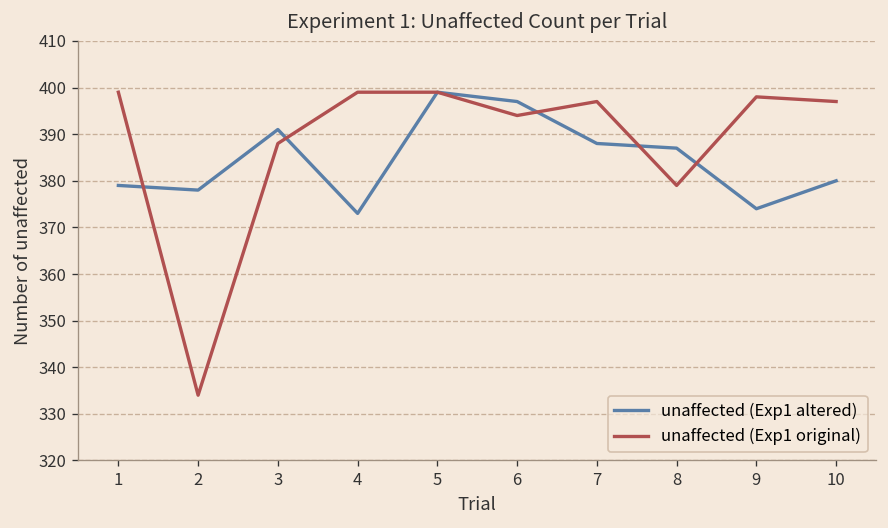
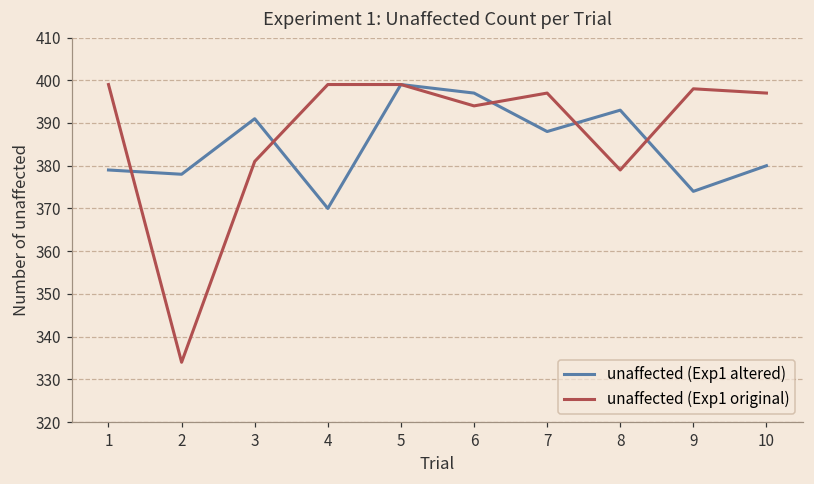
  {
    "unaffected (Exp1 altered)": {
      "1": 379,
      "2": 378,
      "3": 391,
-     "4": 373,
+     "4": 370,
      "6": 397,
      "7": 388,
-     "8": 387,
+     "8": 393,
      "9": 374,
      "10": 380
    },
    "unaffected (Exp1 original)": {
      "1": 399,
      "2": 334,
-     "3": 388,
+     "3": 381,
      "4": 399,
      "6": 394,
      "7": 397,
      "8": 379,
      "9": 398,
      "10": 397
    }
  }
